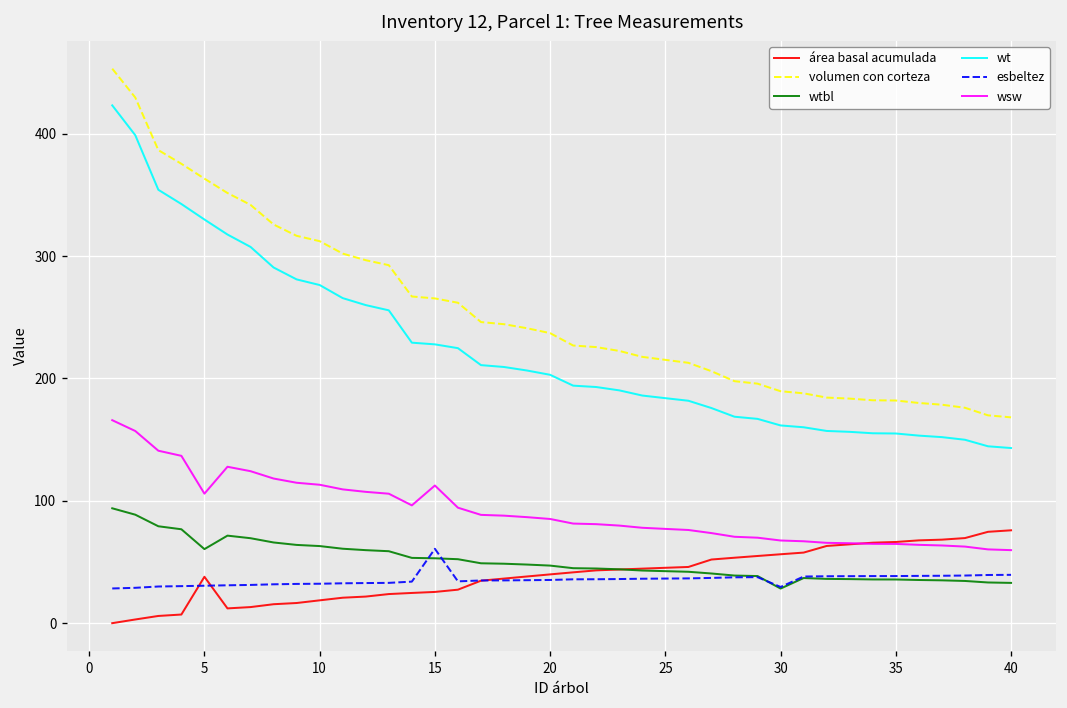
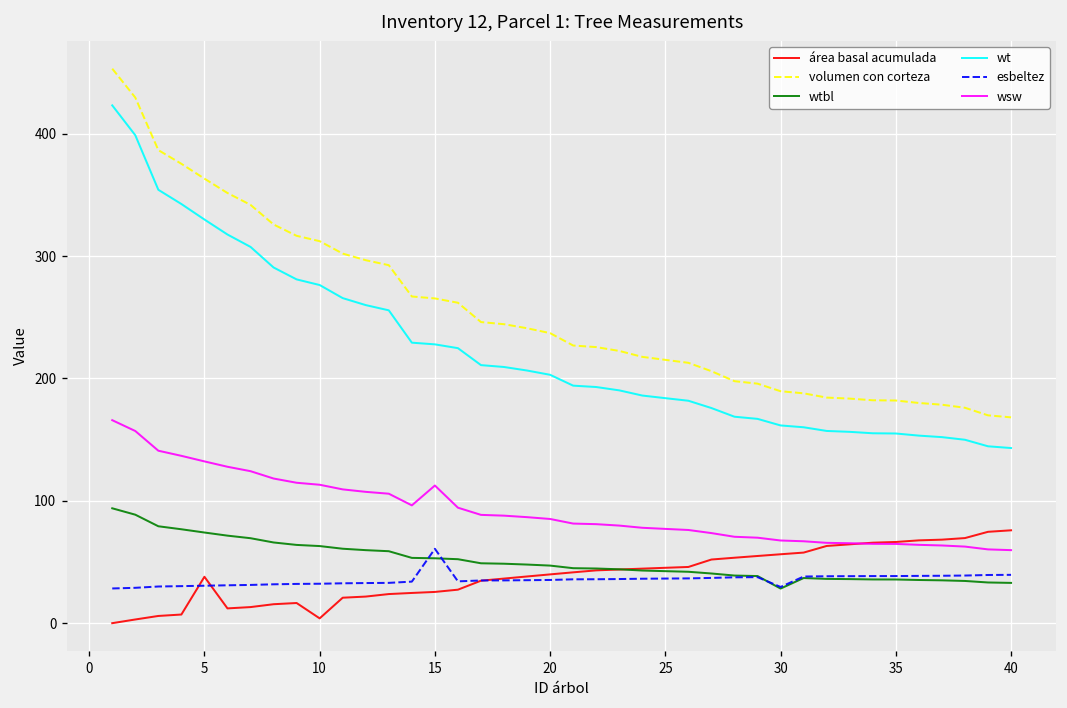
  {
    "área basal acumulada": {
      "5": 38,
-     "10": 19,
+     "10": 4,
      "15": 26,
      "20": 40,
      "25": 45,
      "30": 56,
      "40": 76
    },
    "volumen con corteza": {
      "5": 363,
      "10": 312,
      "15": 265,
      "20": 237,
      "25": 215,
      "30": 190,
      "35": 182,
      "40": 168
    },
    "wtbl": {
-     "5": 61,
+     "5": 74,
      "10": 63,
      "15": 53,
      "20": 47,
      "25": 43,
      "35": 36,
      "40": 33
    },
    "wt": {
      "5": 330,
      "10": 276,
      "15": 228,
      "20": 203,
      "25": 184,
      "30": 162,
      "35": 155,
      "40": 143
    },
    "esbeltez": {
      "5": 31,
      "10": 32,
      "15": 61,
      "20": 35,
      "25": 36,
      "35": 39,
      "40": 40
    },
    "wsw": {
-     "5": 106,
+     "5": 132,
      "10": 113,
      "15": 113,
      "20": 85,
      "25": 77,
      "30": 68,
      "40": 60
    }
  }
